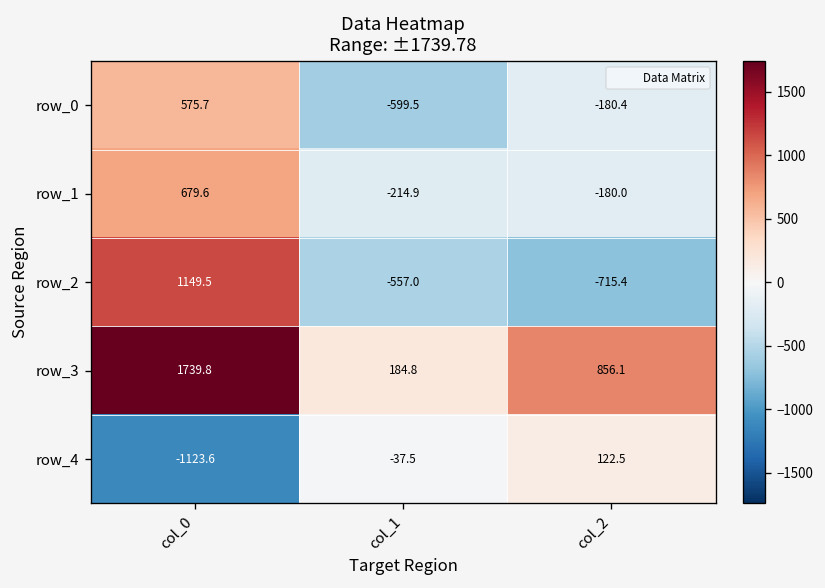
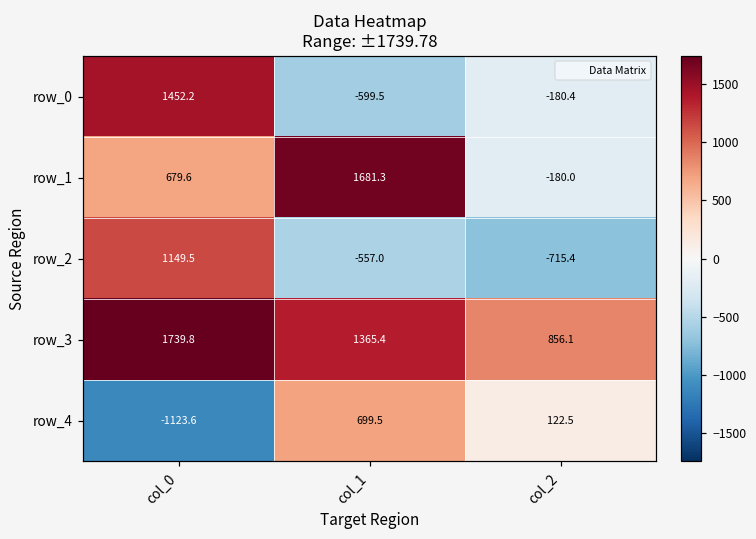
  {
    "row_0": {
-     "col_0": 575.7,
+     "col_0": 1452.2,
      "col_1": -599.5,
      "col_2": -180.4
    },
    "row_1": {
      "col_0": 679.6,
-     "col_1": -214.9,
+     "col_1": 1681.3,
      "col_2": -180.0
    },
    "row_2": {
      "col_0": 1149.5,
      "col_1": -557.0,
      "col_2": -715.4
    },
    "row_3": {
      "col_0": 1739.8,
-     "col_1": 184.8,
+     "col_1": 1365.4,
      "col_2": 856.1
    },
    "row_4": {
      "col_0": -1123.6,
-     "col_1": -37.5,
+     "col_1": 699.5,
      "col_2": 122.5
    }
  }
